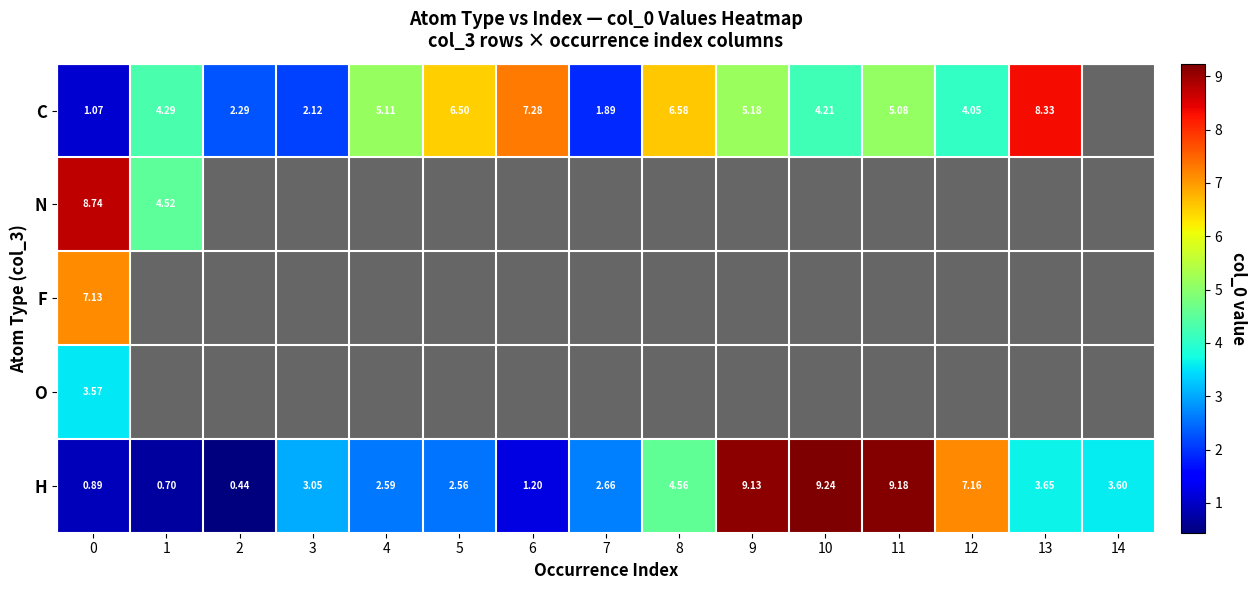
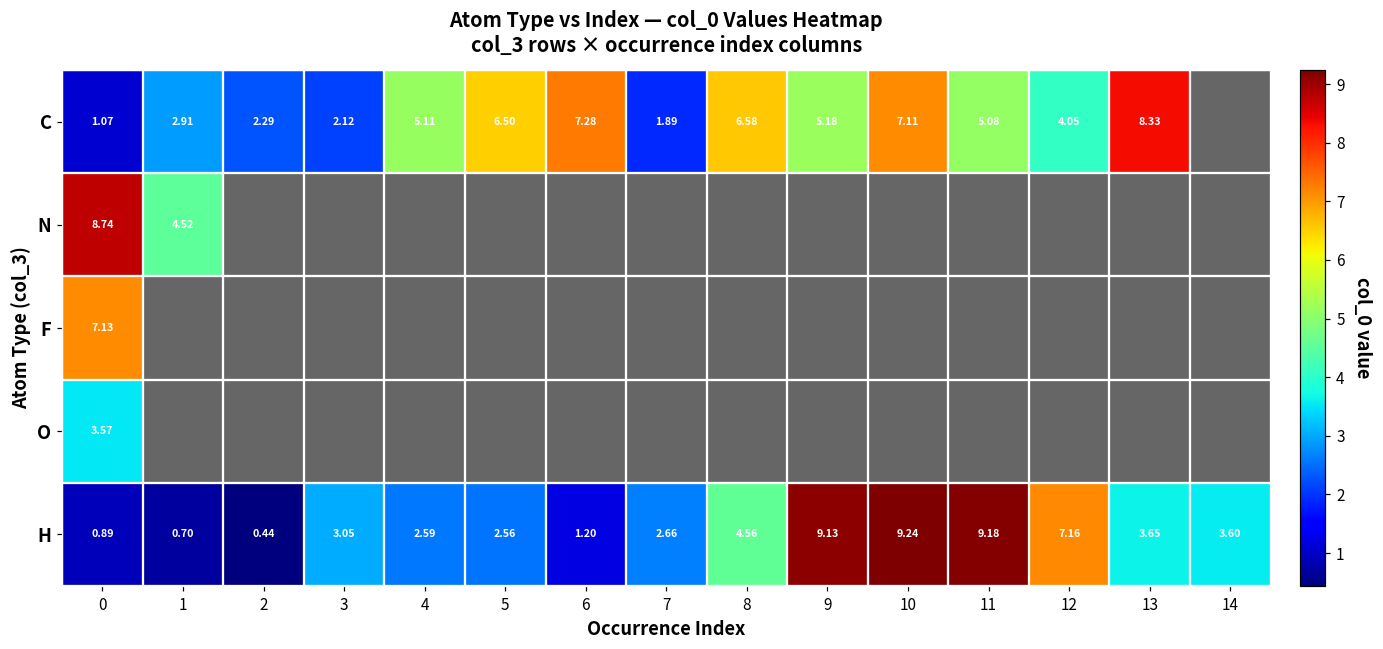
  {
    "C": {
      "0": 1.07,
-     "1": 4.29,
+     "1": 2.91,
      "2": 2.29,
      "3": 2.12,
      "4": 5.11,
      "5": 6.50,
      "6": 7.28,
      "7": 1.89,
      "8": 6.58,
      "9": 5.18,
-     "10": 4.21,
+     "10": 7.11,
      "11": 5.08,
      "12": 4.05,
      "13": 8.33
    },
    "N": {
      "0": 8.74,
      "1": 4.52
    },
    "F": {
      "0": 7.13
    },
    "O": {
      "0": 3.57
    },
    "H": {
      "0": 0.89,
      "1": 0.70,
      "2": 0.44,
      "3": 3.05,
      "4": 2.59,
      "5": 2.56,
      "6": 1.20,
      "7": 2.66,
      "8": 4.56,
      "9": 9.13,
      "10": 9.24,
      "11": 9.18,
      "12": 7.16,
      "13": 3.65,
      "14": 3.60
    }
  }
